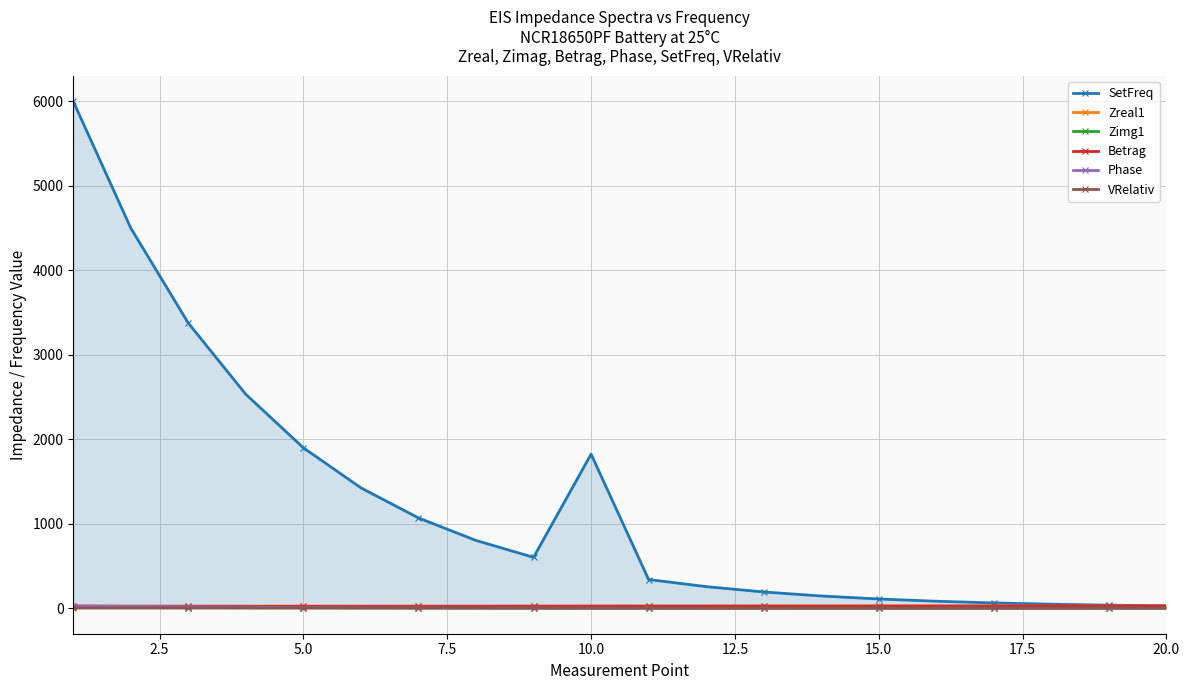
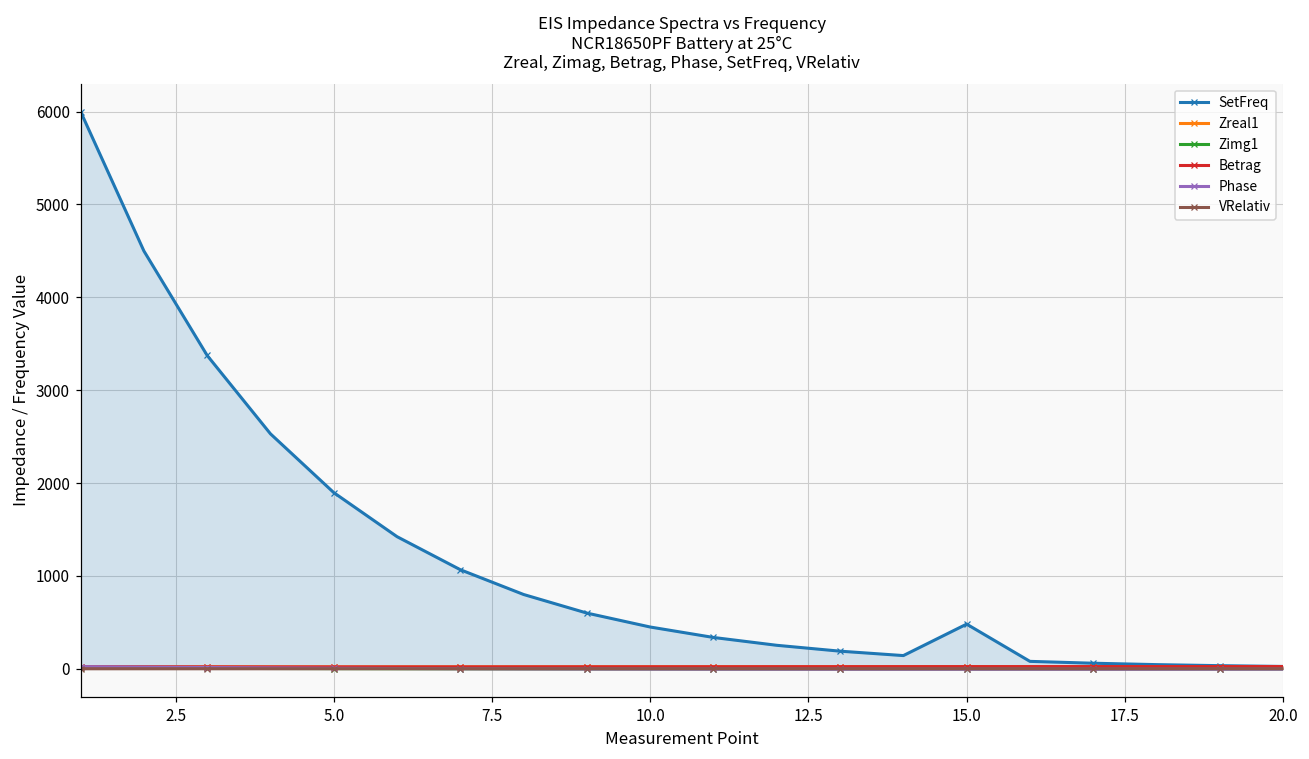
  {
    "SetFreq": {
      "5.0": 1900,
-     "10.0": 1800,
-     "15.0": 100
+     "10.0": 500,
+     "15.0": 500
    }
  }
